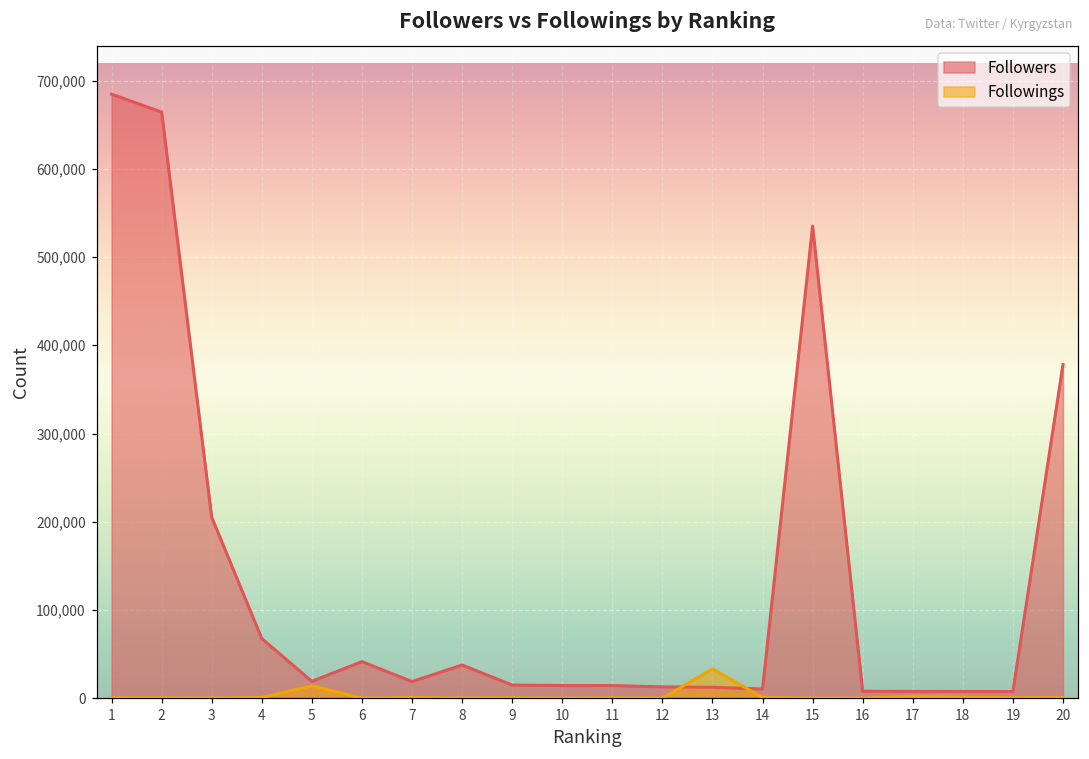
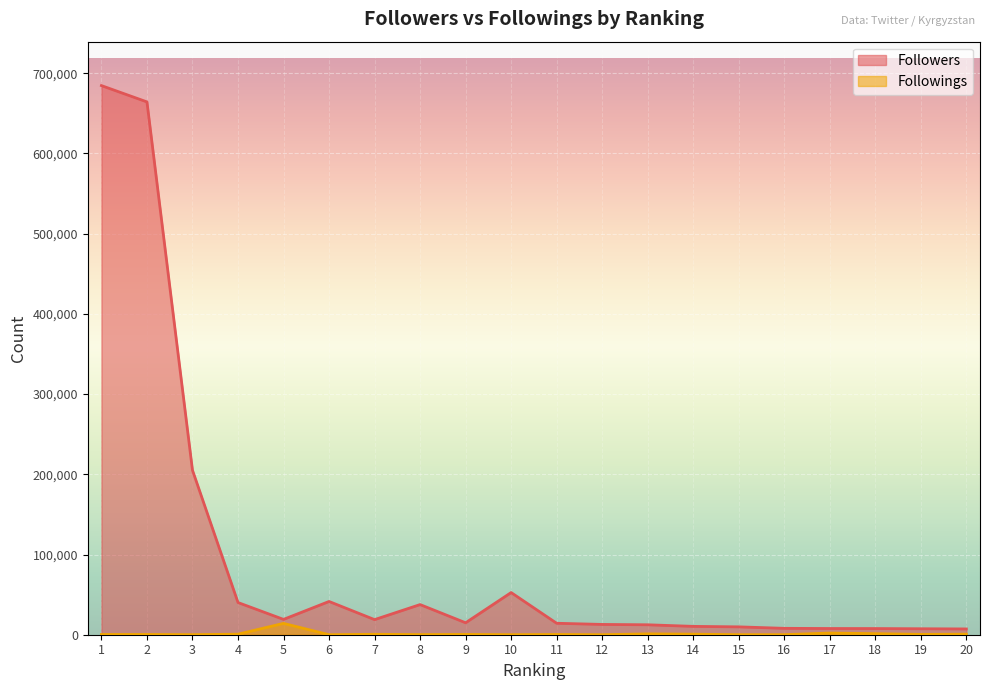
  {
    "Followers": {
      "1": "680,000",
      "2": "660,000",
      "3": "210,000",
-     "4": "70,000",
+     "4": "40,000",
      "5": "20,000",
      "6": "40,000",
      "7": "20,000",
      "8": "40,000",
      "9": "10,000",
-     "10": "10,000",
+     "10": "50,000",
      "11": "10,000",
      "12": "10,000",
      "13": "10,000",
      "14": "10,000",
-     "15": "540,000",
+     "15": "10,000",
      "16": "10,000",
      "17": "10,000",
      "18": "10,000",
      "19": "10,000",
-     "20": "380,000"
+     "20": "10,000"
    },
    "Followings": {
      "1": "0",
      "2": "0",
      "3": "0",
      "4": "0",
      "5": "10,000",
      "6": "0",
      "7": "0",
      "8": "0",
      "9": "0",
      "10": "0",
      "11": "0",
      "12": "0",
-     "13": "30,000",
+     "13": "0",
      "14": "0",
      "15": "0",
      "16": "0",
      "17": "0",
      "18": "0",
      "19": "0",
      "20": "0"
    }
  }
